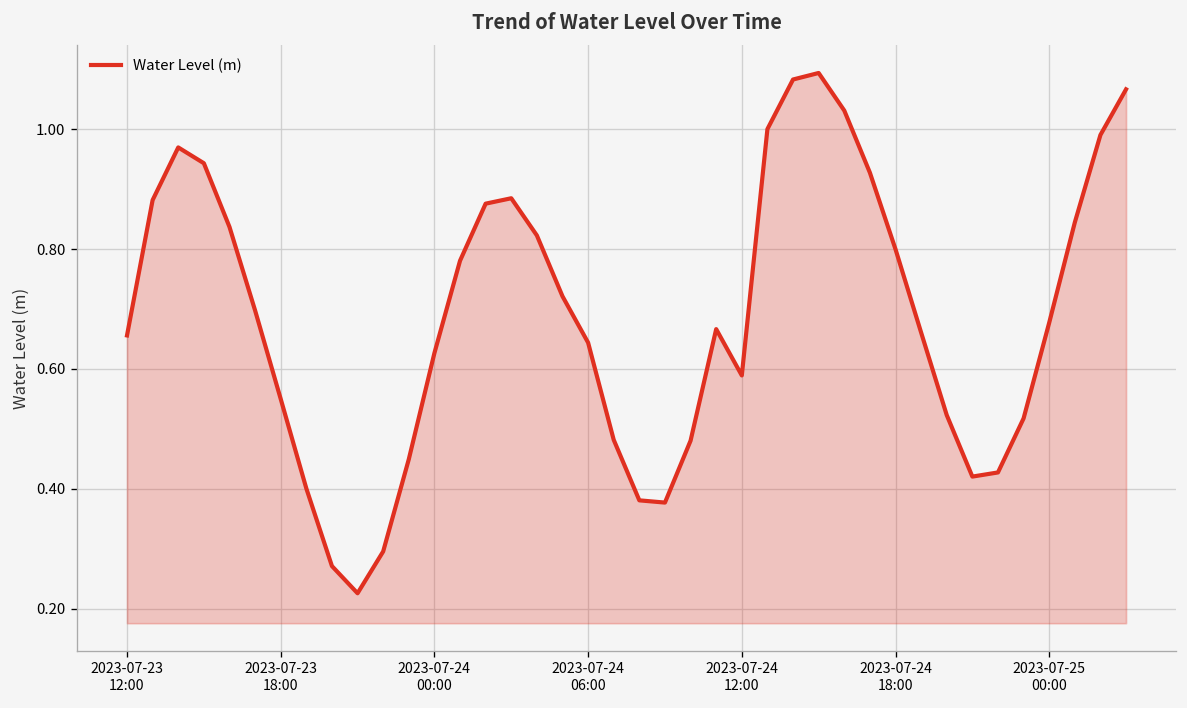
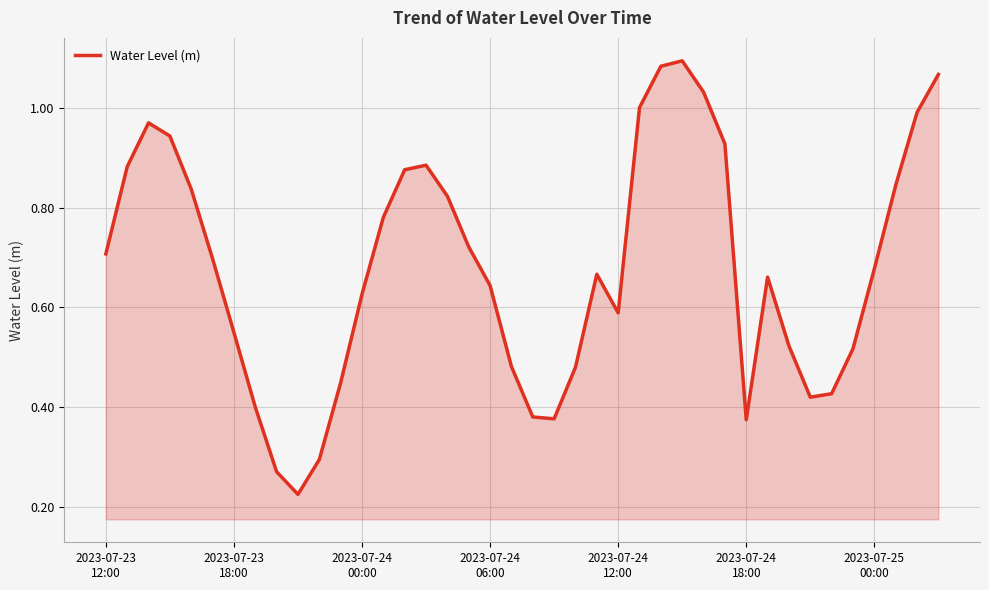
  {
-   "2023-07-23 12:00": 0.66,
+   "2023-07-23 12:00": 0.71,
    "2023-07-23 18:00": 0.55,
    "2023-07-24 00:00": 0.63,
    "2023-07-24 06:00": 0.64,
    "2023-07-24 12:00": 0.59,
-   "2023-07-24 18:00": 0.80,
+   "2023-07-24 18:00": 0.37,
    "2023-07-25 00:00": 0.68
  }
